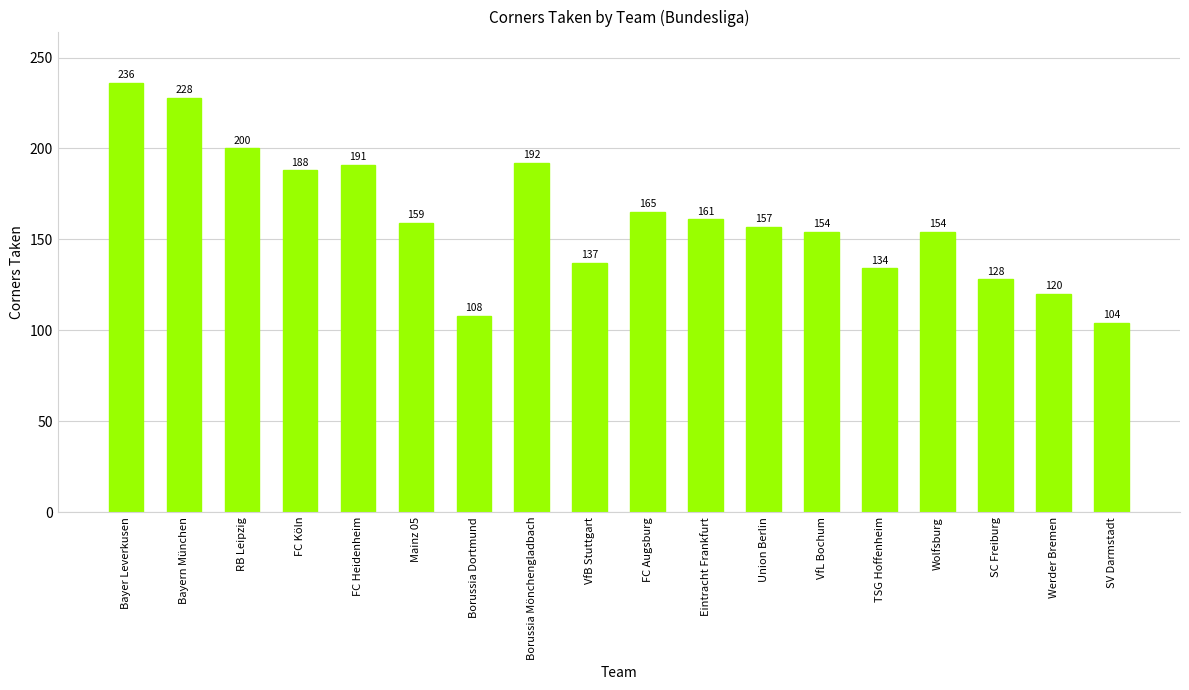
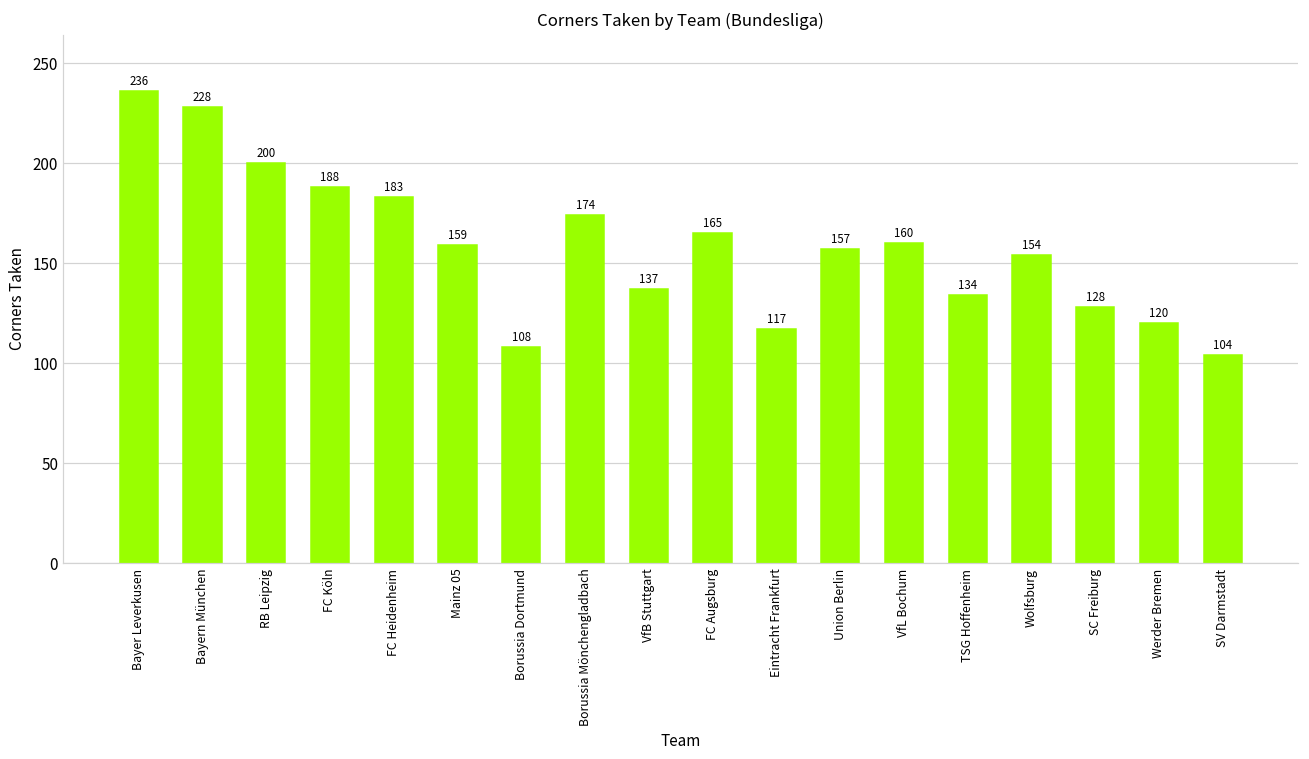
  {
    "Bayer Leverkusen": 236,
    "Bayern München": 228,
    "RB Leipzig": 200,
    "FC Köln": 188,
-   "FC Heidenheim": 191,
+   "FC Heidenheim": 183,
    "Mainz 05": 159,
    "Borussia Dortmund": 108,
-   "Borussia Mönchengladbach": 192,
+   "Borussia Mönchengladbach": 174,
    "VfB Stuttgart": 137,
    "FC Augsburg": 165,
-   "Eintracht Frankfurt": 161,
+   "Eintracht Frankfurt": 117,
    "Union Berlin": 157,
-   "VfL Bochum": 154,
+   "VfL Bochum": 160,
    "TSG Hoffenheim": 134,
    "Wolfsburg": 154,
    "SC Freiburg": 128,
    "Werder Bremen": 120,
    "SV Darmstadt": 104
  }
